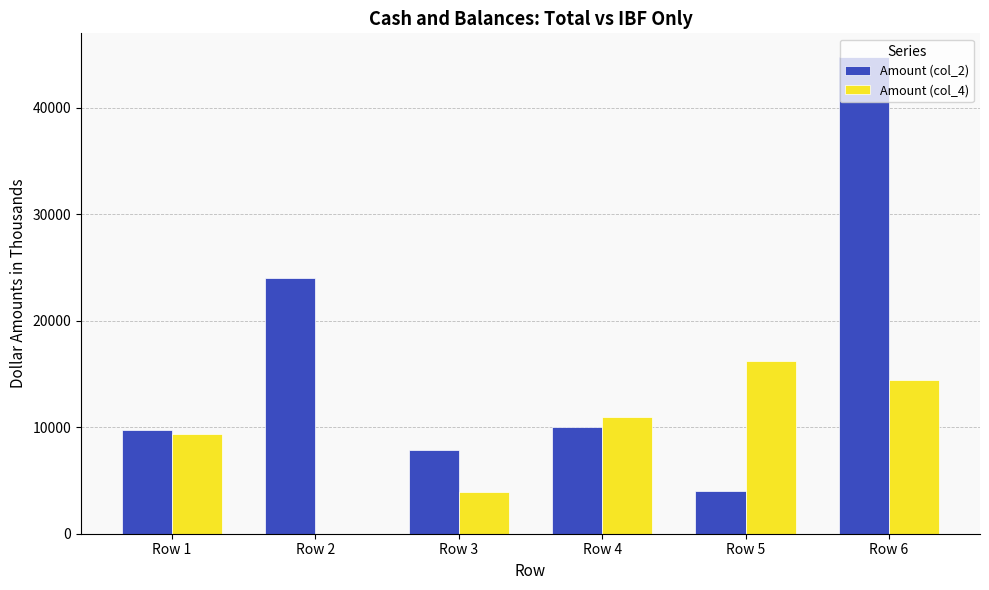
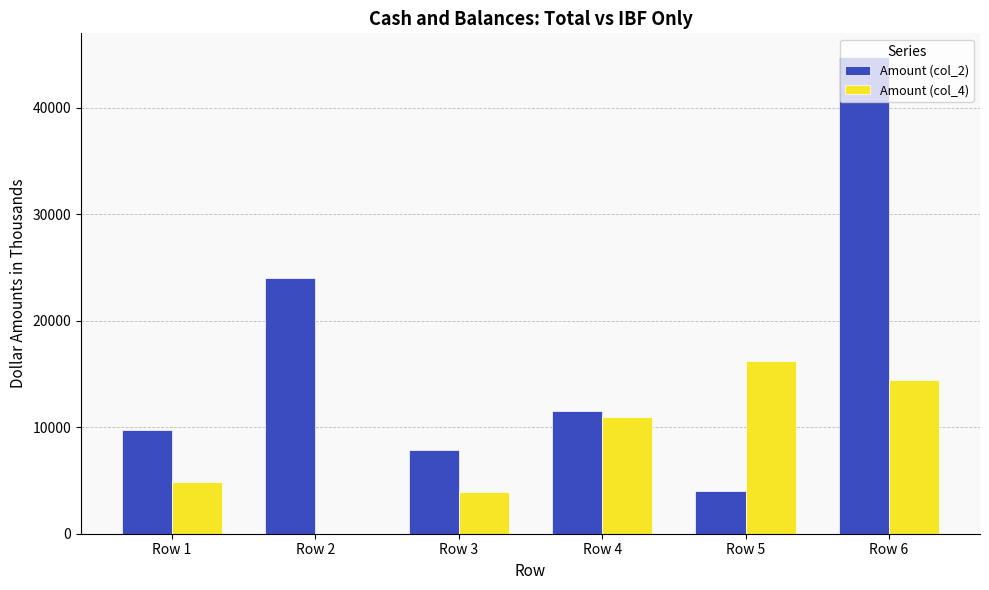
  {
    "Amount (col_2)": {
      "Row 1": 9700,
      "Row 2": 24000,
      "Row 3": 7800,
-     "Row 4": 10100,
+     "Row 4": 11500,
      "Row 5": 4000
    },
    "Amount (col_4)": {
-     "Row 1": 9400,
+     "Row 1": 4800,
      "Row 2": 0,
      "Row 3": 3900,
      "Row 4": 11000,
      "Row 5": 16300,
      "Row 6": 14400
    }
  }
